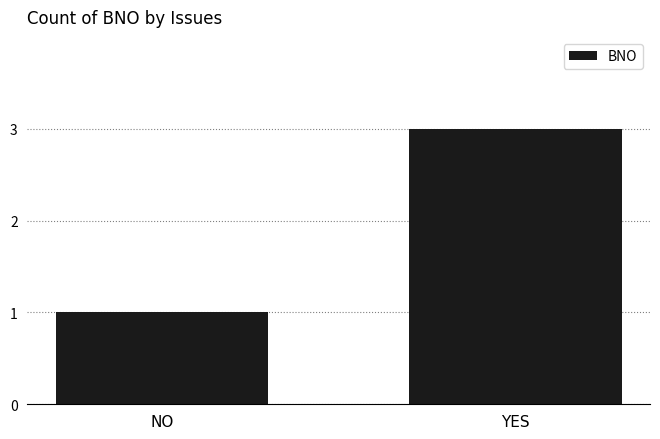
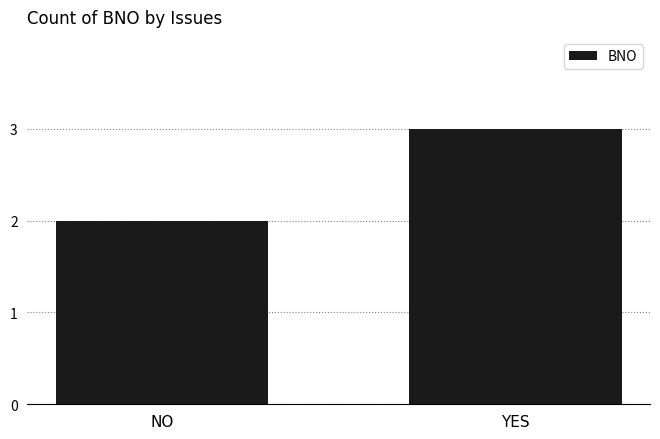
  {
-   "NO": 1,
+   "NO": 2,
    "YES": 3
  }
